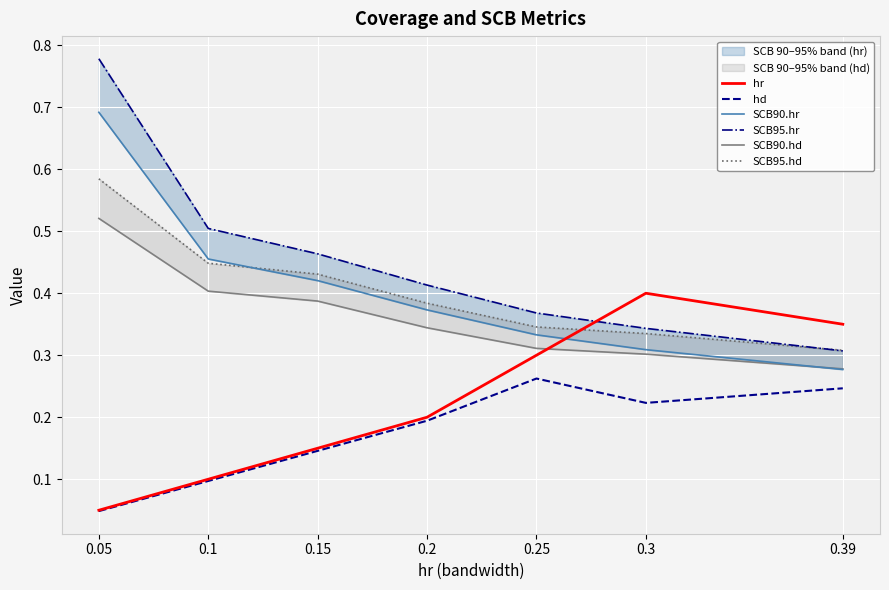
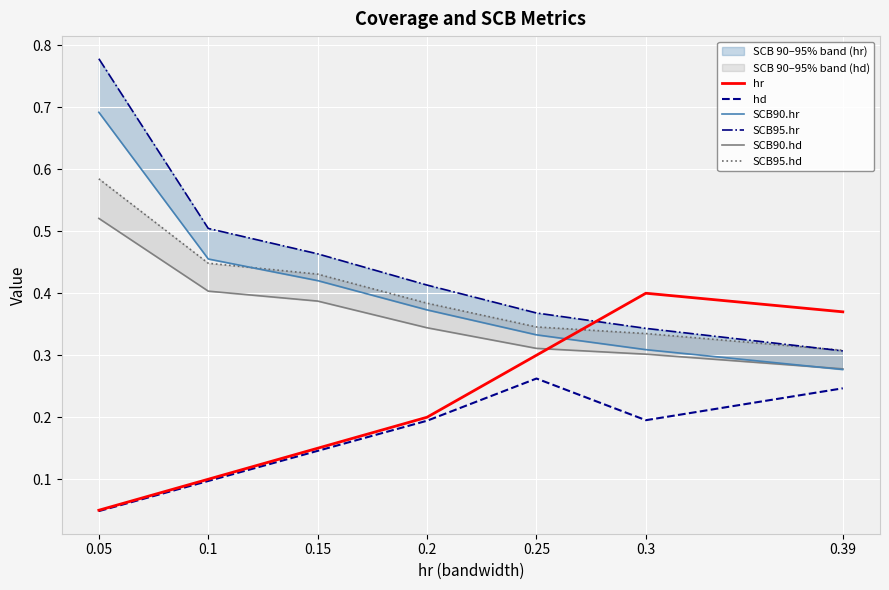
  {
    "hr": {
      "0.15": 0.15,
      "0.2": 0.20,
      "0.25": 0.30,
      "0.3": 0.40,
-     "0.39": 0.35
+     "0.39": 0.37
    },
    "hd": {
      "0.15": 0.15,
      "0.2": 0.19,
      "0.25": 0.26,
-     "0.3": 0.22,
+     "0.3": 0.20,
      "0.39": 0.25
    }
  }
